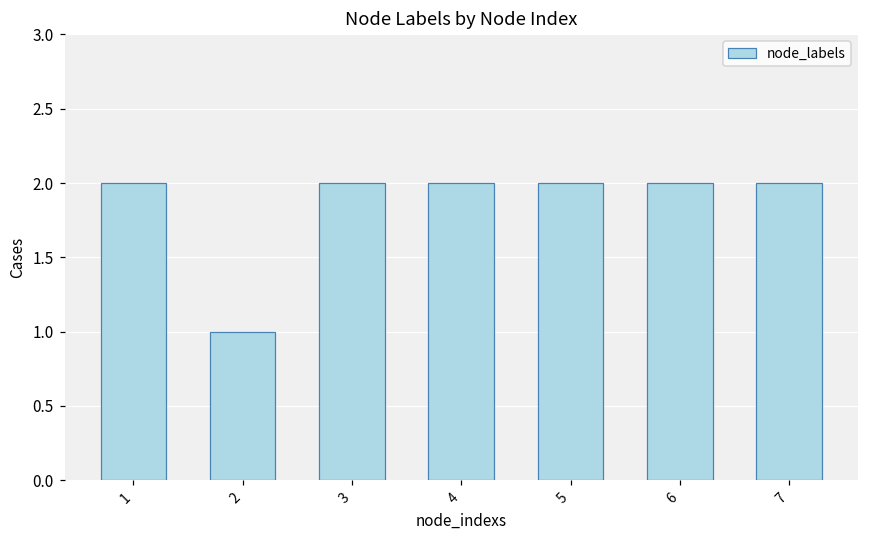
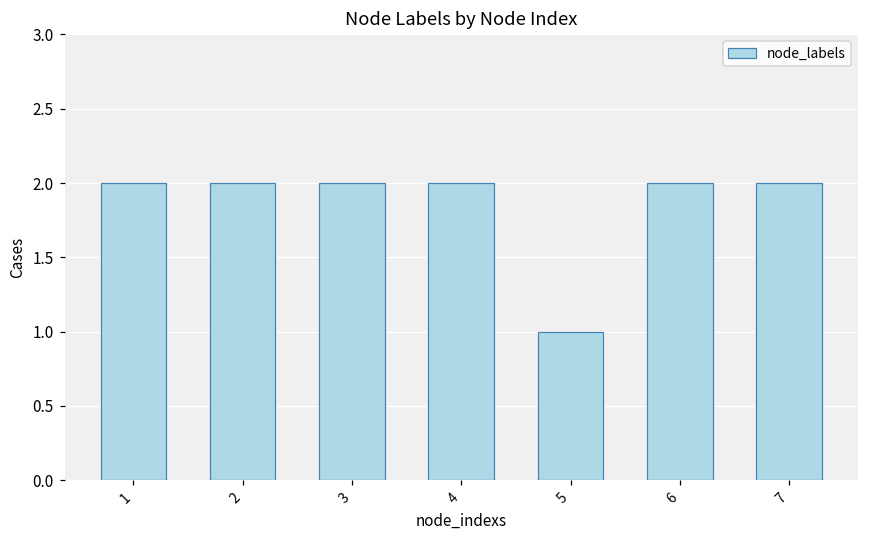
  {
    "1": 2,
-   "2": 1,
+   "2": 2,
    "3": 2,
    "4": 2,
-   "5": 2,
+   "5": 1,
    "6": 2,
    "7": 2
  }
